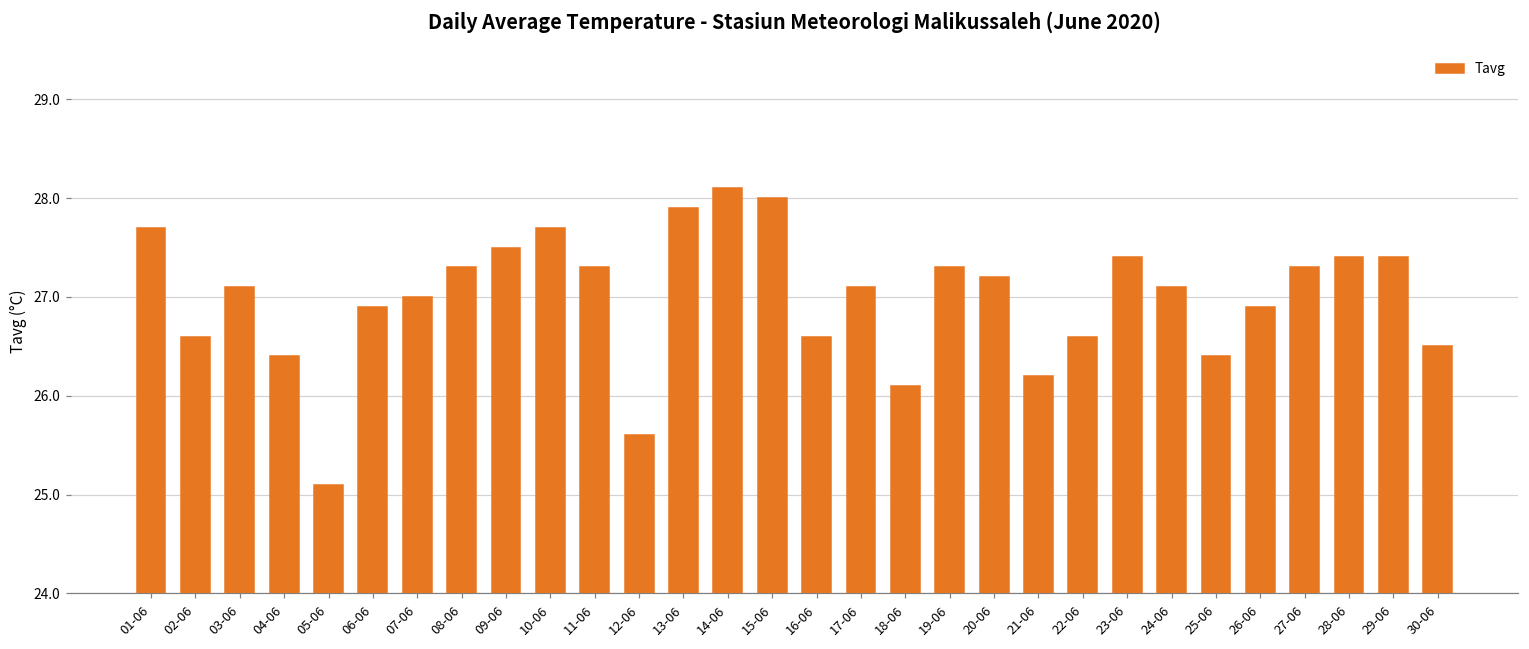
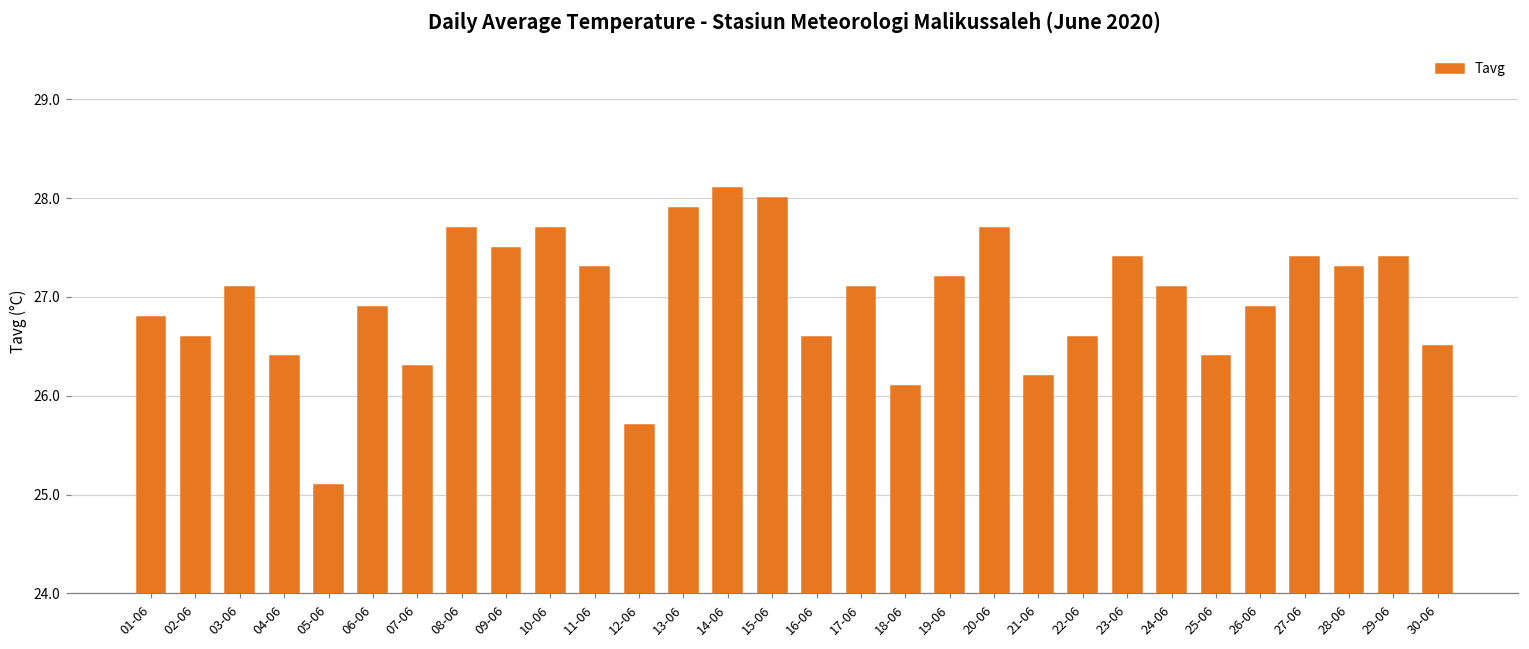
  {
-   "01-06": 27.7,
+   "01-06": 26.8,
    "02-06": 26.6,
    "03-06": 27.1,
    "04-06": 26.4,
    "05-06": 25.1,
    "06-06": 26.9,
-   "07-06": 27.0,
-   "08-06": 27.3,
+   "07-06": 26.3,
+   "08-06": 27.7,
    "09-06": 27.5,
    "10-06": 27.7,
    "11-06": 27.3,
-   "12-06": 25.6,
+   "12-06": 25.7,
    "13-06": 27.9,
    "14-06": 28.1,
    "15-06": 28.0,
    "16-06": 26.6,
    "17-06": 27.1,
    "18-06": 26.1,
-   "19-06": 27.3,
-   "20-06": 27.2,
+   "19-06": 27.2,
+   "20-06": 27.7,
    "21-06": 26.2,
    "22-06": 26.6,
    "23-06": 27.4,
    "24-06": 27.1,
    "25-06": 26.4,
    "26-06": 26.9,
-   "27-06": 27.3,
-   "28-06": 27.4,
+   "27-06": 27.4,
+   "28-06": 27.3,
    "29-06": 27.4,
    "30-06": 26.5
  }
